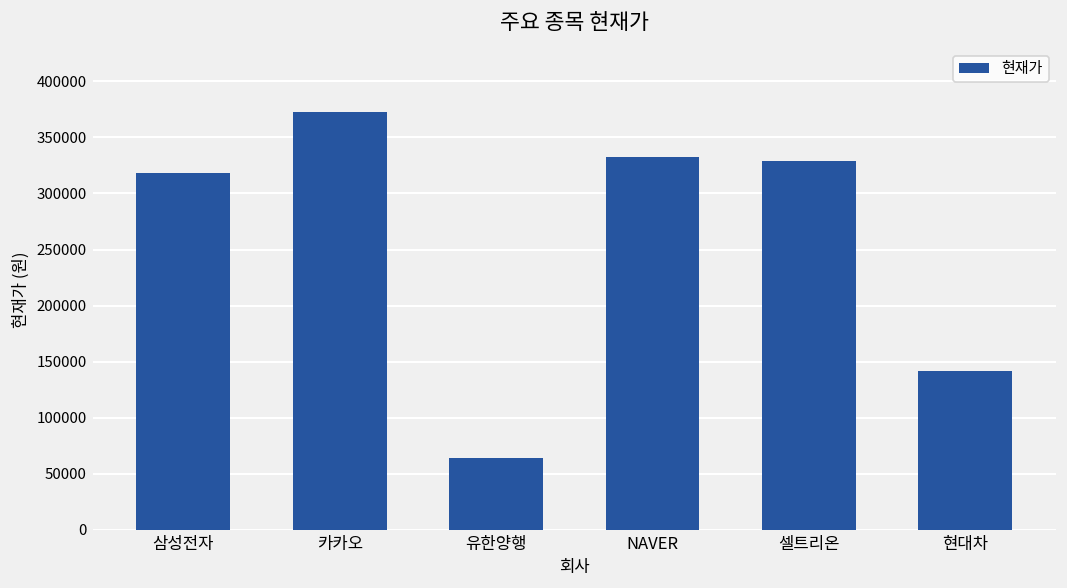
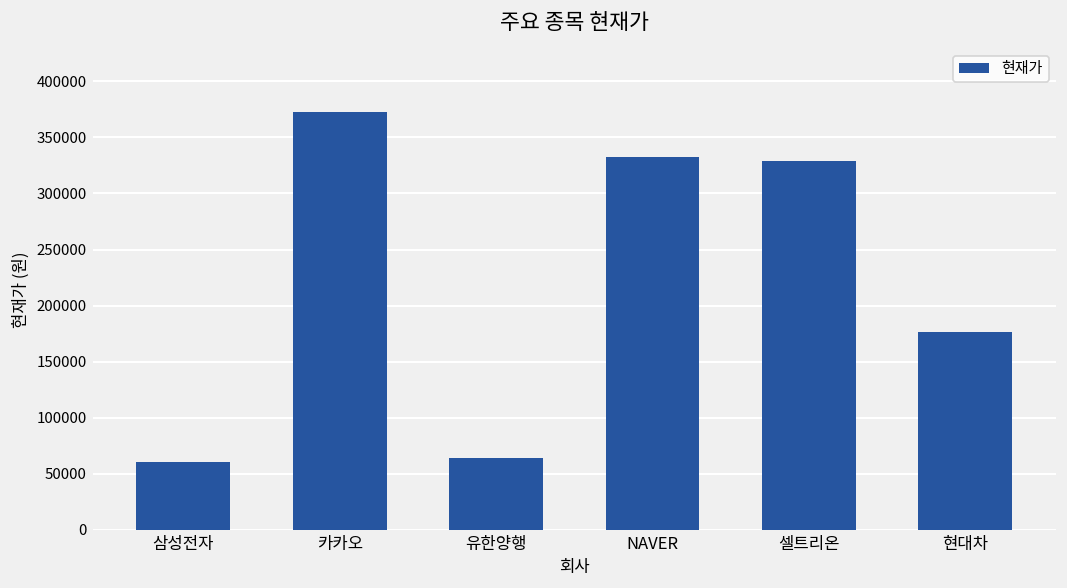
  {
-   "삼성전자": 320000,
+   "삼성전자": 60000,
    "카카오": 370000,
    "유한양행": 60000,
    "NAVER": 330000,
    "셀트리온": 330000,
-   "현대차": 140000
+   "현대차": 180000
  }
